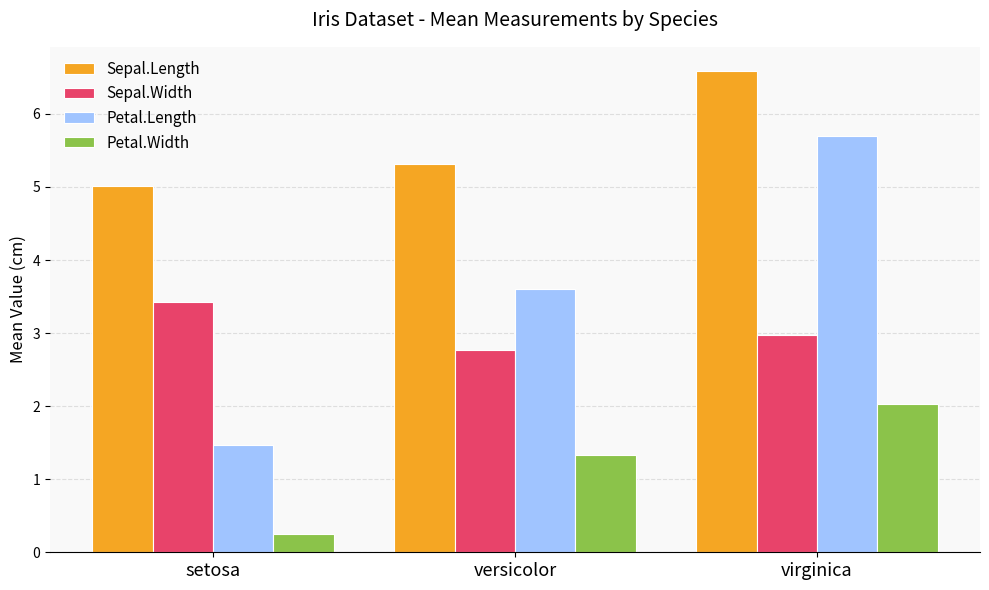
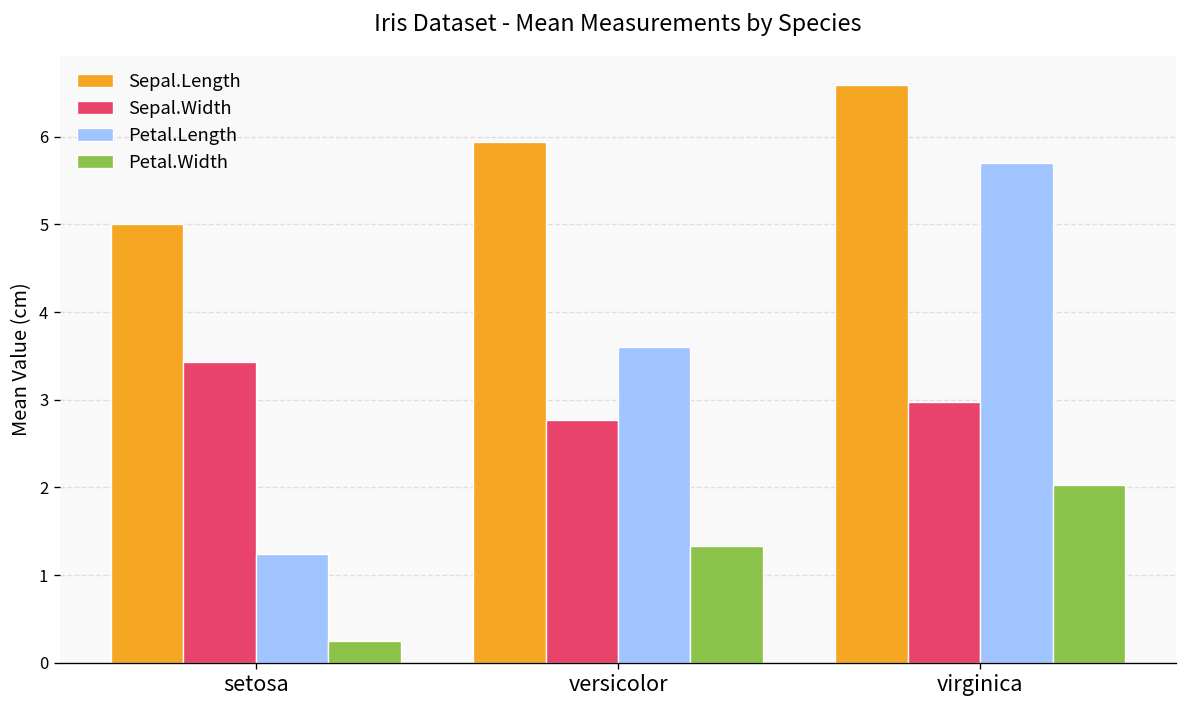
  {
    "Sepal.Length": {
      "setosa": 5.0,
-     "versicolor": 5.3,
+     "versicolor": 5.9,
      "virginica": 6.6
    },
    "Sepal.Width": {
      "setosa": 3.4,
      "versicolor": 2.8,
      "virginica": 3.0
    },
    "Petal.Length": {
-     "setosa": 1.5,
+     "setosa": 1.2,
      "versicolor": 3.6,
      "virginica": 5.7
    },
    "Petal.Width": {
      "setosa": 0.2,
      "versicolor": 1.3,
      "virginica": 2.0
    }
  }
